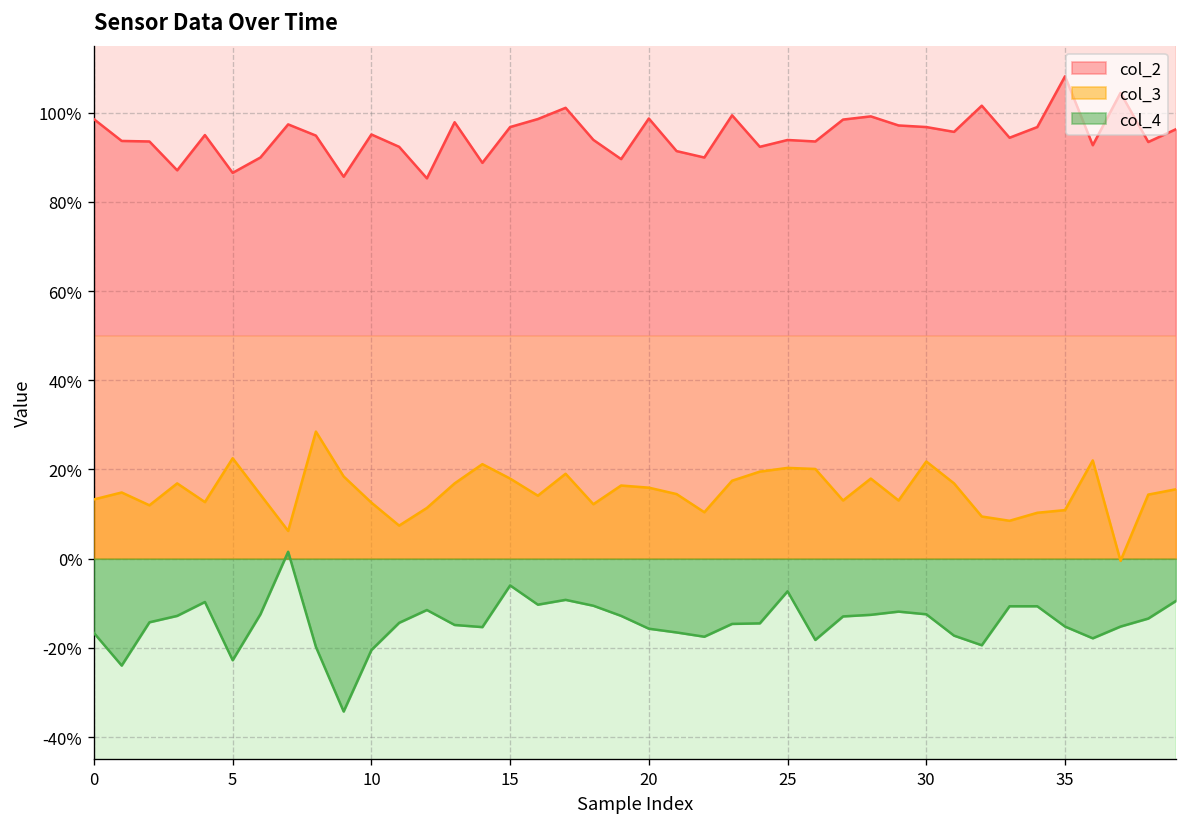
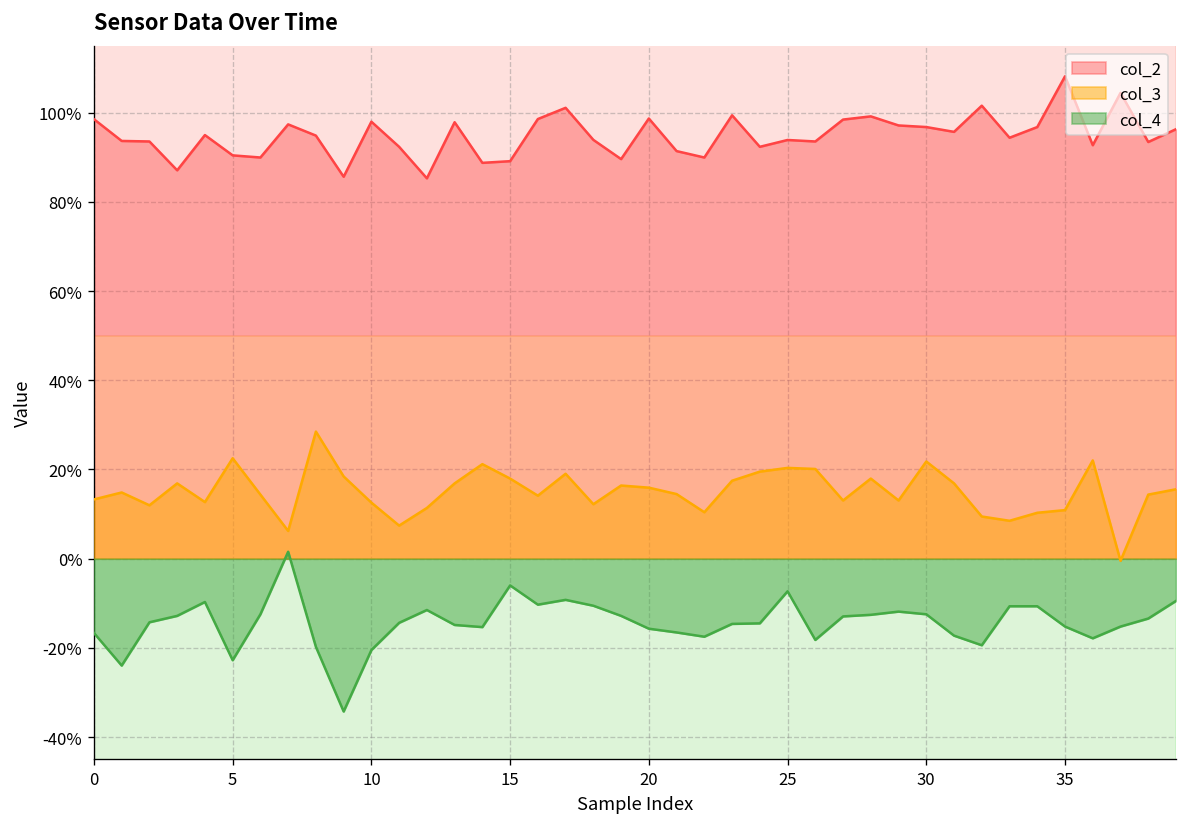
  {
    "col_2": {
      "0": "99%",
-     "5": "86%",
-     "10": "95%",
-     "15": "97%",
+     "5": "90%",
+     "10": "98%",
+     "15": "89%",
      "20": "99%",
      "25": "94%",
      "30": "97%",
      "35": "108%"
    }
  }
